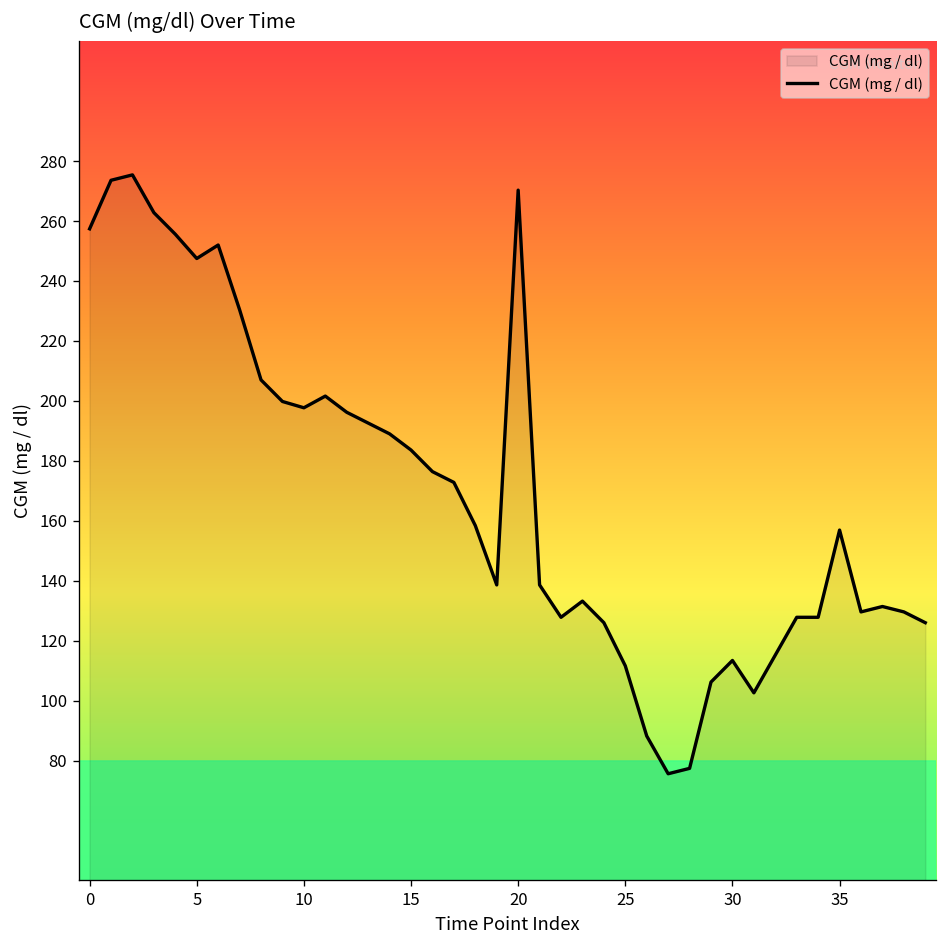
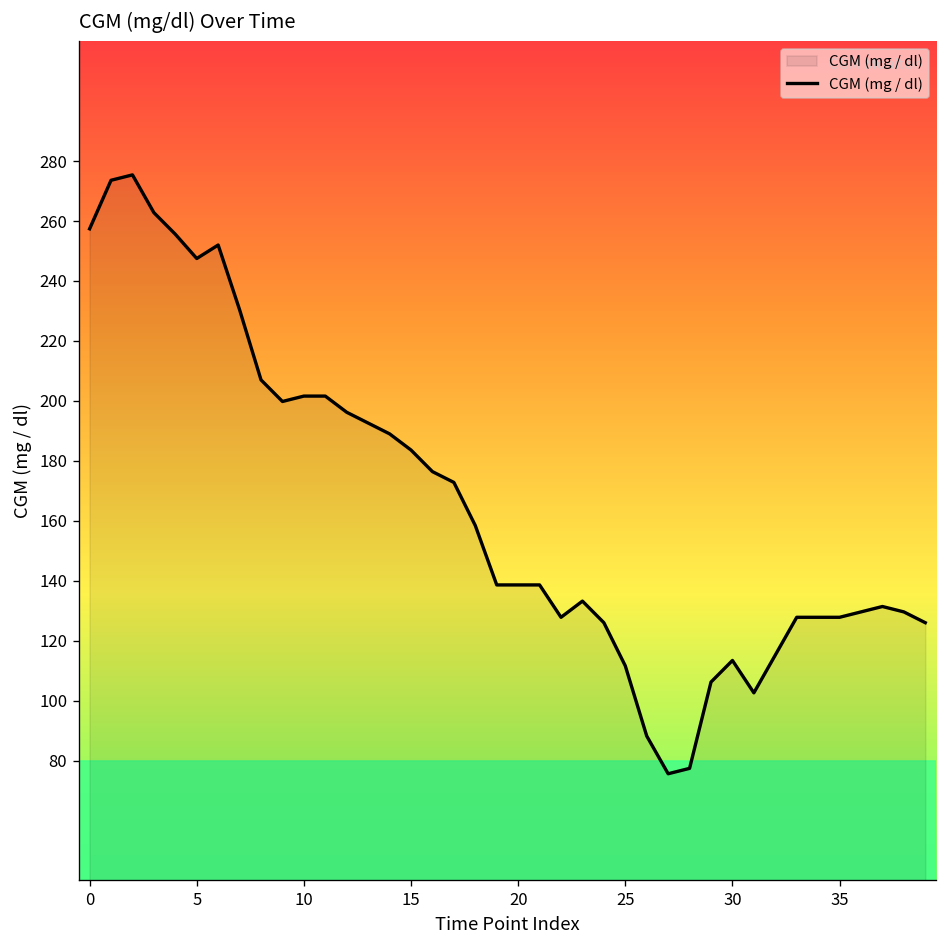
  {
    "0": 257,
    "5": 248,
-   "10": 198,
+   "10": 202,
    "15": 184,
-   "20": 270,
+   "20": 139,
    "25": 112,
    "30": 113,
-   "35": 157
+   "35": 128
  }
